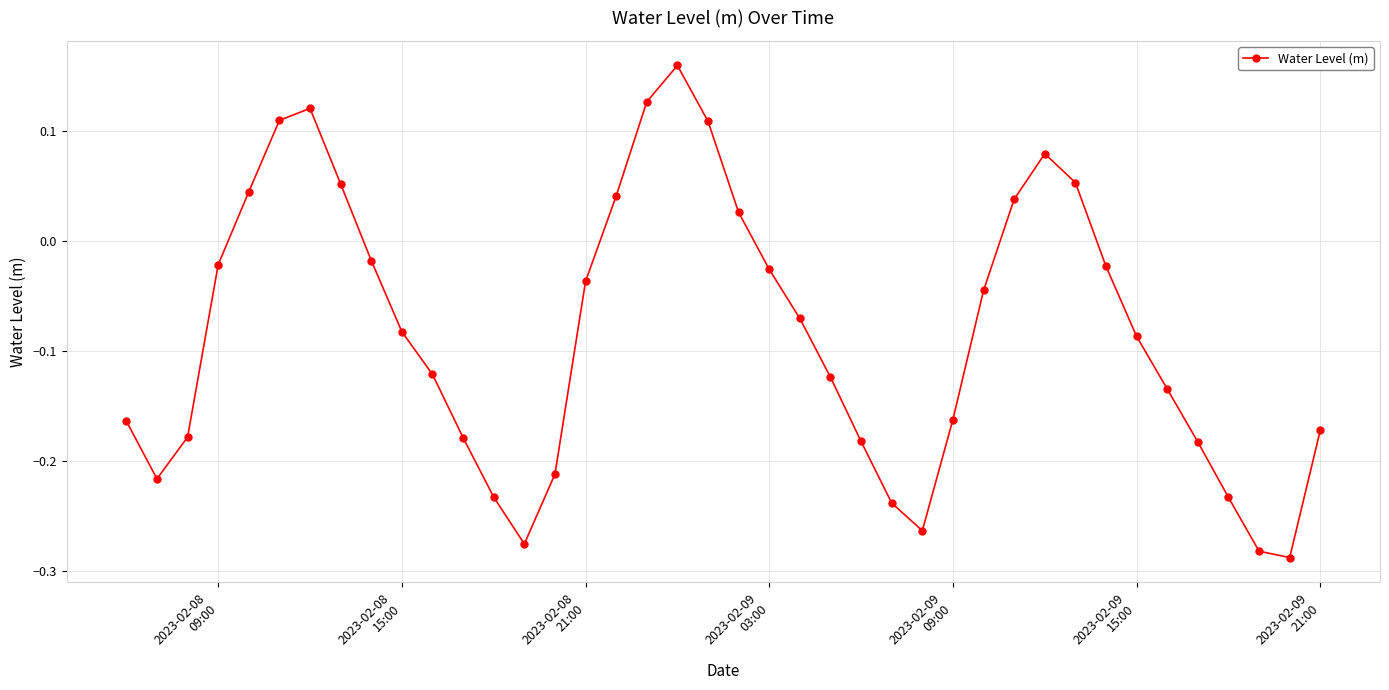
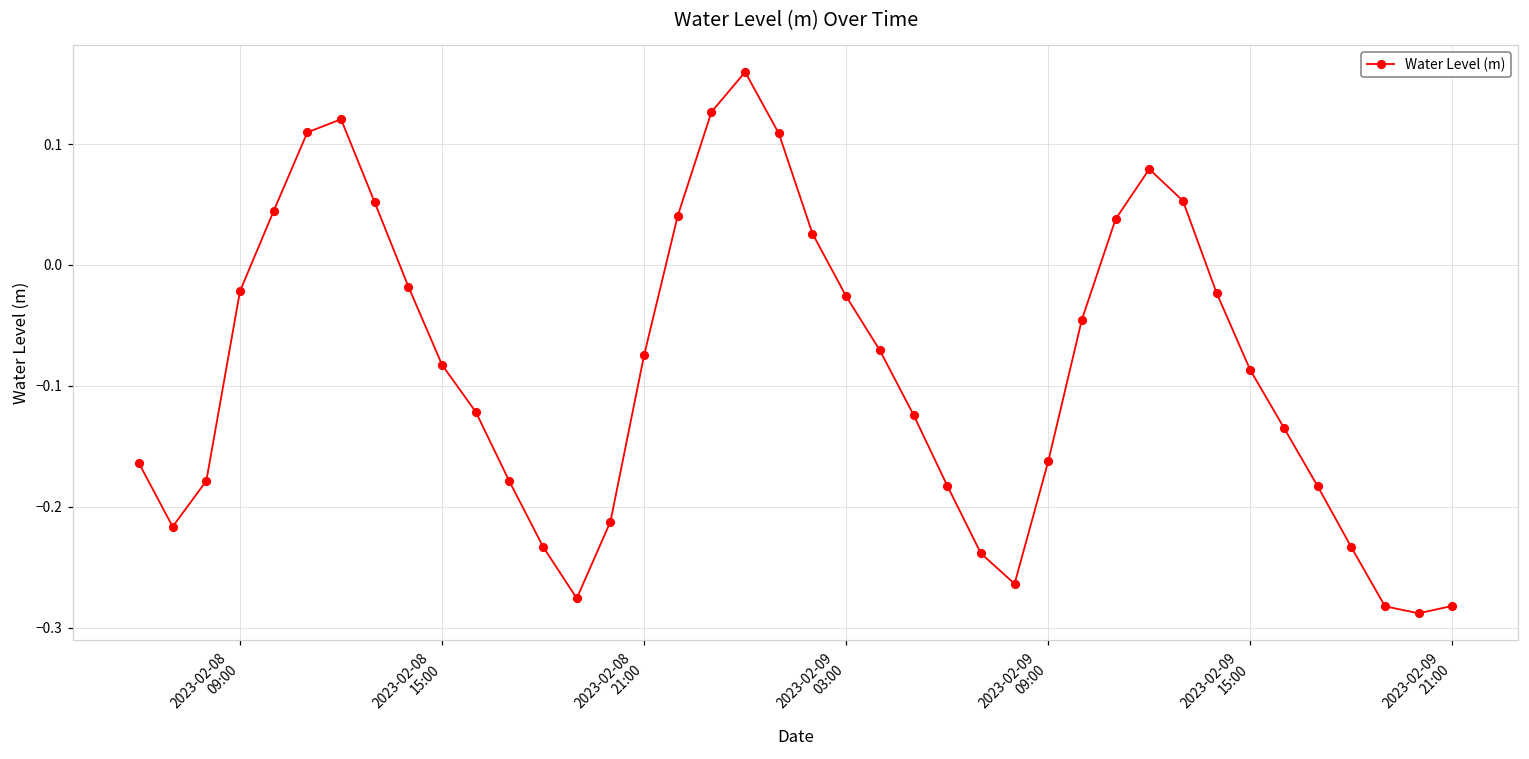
  {
    "2023-02-08 09:00": -0.022,
    "2023-02-08 15:00": -0.083,
-   "2023-02-08 21:00": -0.037,
+   "2023-02-08 21:00": -0.075,
    "2023-02-09 03:00": -0.026,
    "2023-02-09 09:00": -0.163,
    "2023-02-09 15:00": -0.087,
-   "2023-02-09 21:00": -0.172
+   "2023-02-09 21:00": -0.282
  }
